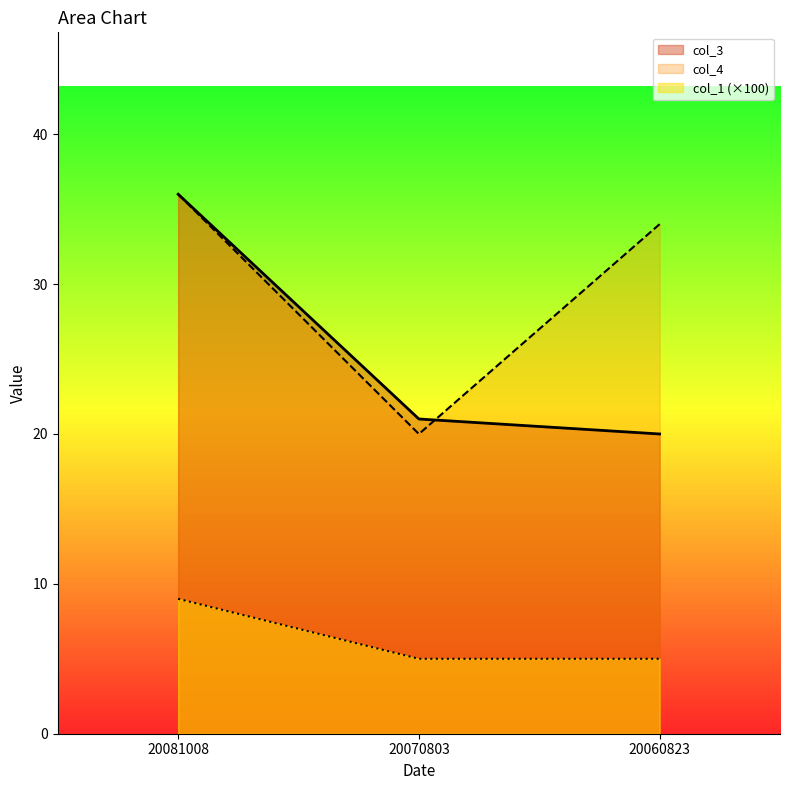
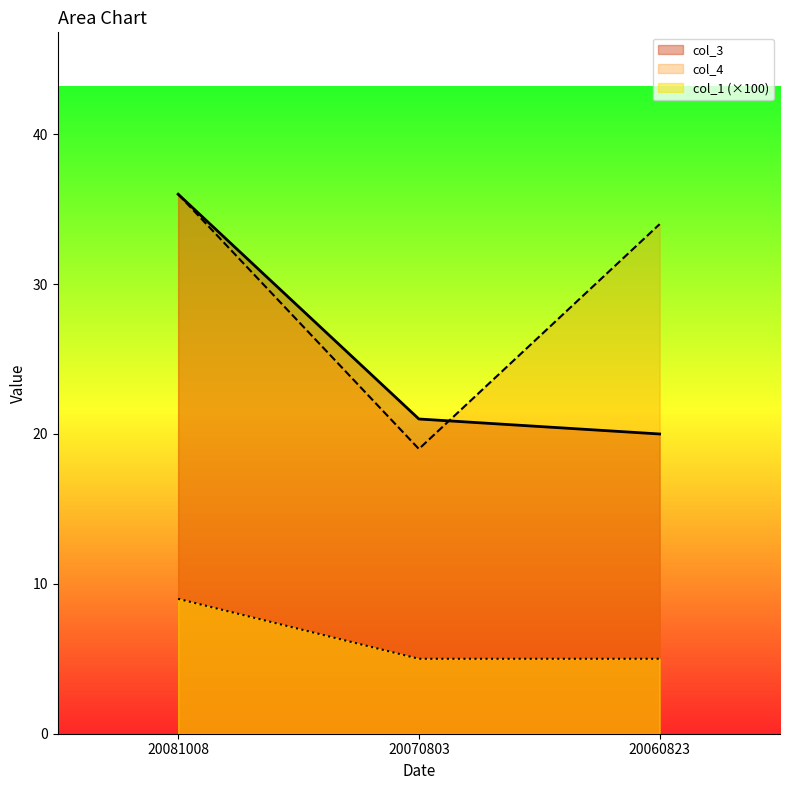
  {
    "col_3": {
      "20070803": 21,
      "20060823": 20
    },
    "col_4": {
-     "20070803": 20,
+     "20070803": 19,
      "20060823": 34
    },
    "col_1 (×100)": {
      "20081008": 9,
      "20070803": 5,
      "20060823": 5
    }
  }
